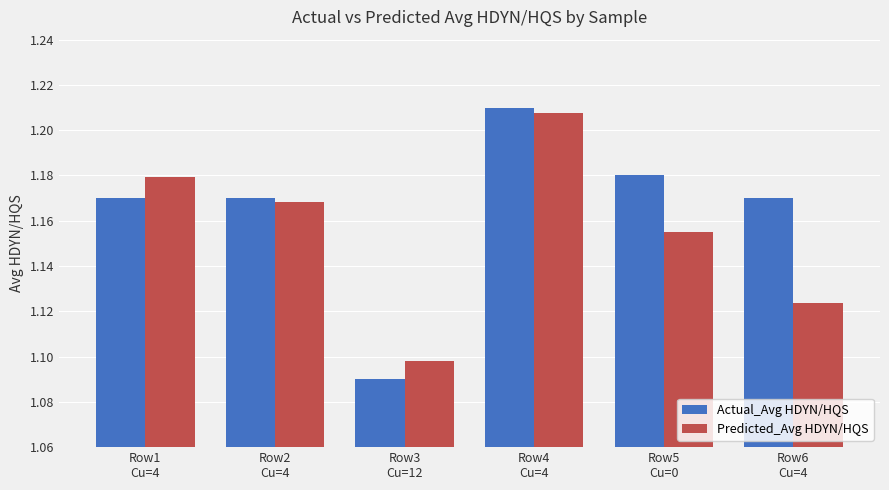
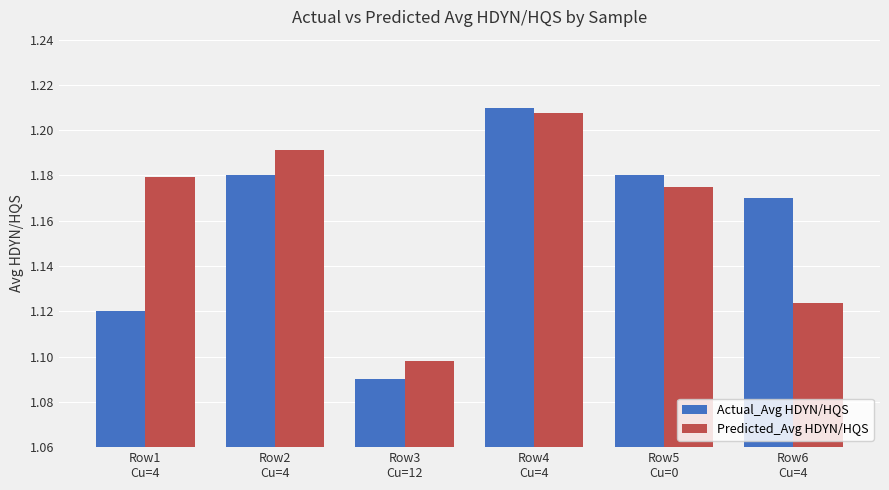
  {
    "Actual_Avg HDYN/HQS": {
-     "Row1 Cu=4": 1.17,
-     "Row2 Cu=4": 1.17,
+     "Row1 Cu=4": 1.12,
+     "Row2 Cu=4": 1.18,
      "Row3 Cu=12": 1.09,
      "Row4 Cu=4": 1.21,
      "Row5 Cu=0": 1.18,
      "Row6 Cu=4": 1.17
    },
    "Predicted_Avg HDYN/HQS": {
      "Row1 Cu=4": 1.179,
-     "Row2 Cu=4": 1.168,
+     "Row2 Cu=4": 1.191,
      "Row3 Cu=12": 1.098,
      "Row4 Cu=4": 1.208,
-     "Row5 Cu=0": 1.155,
+     "Row5 Cu=0": 1.175,
      "Row6 Cu=4": 1.124
    }
  }
